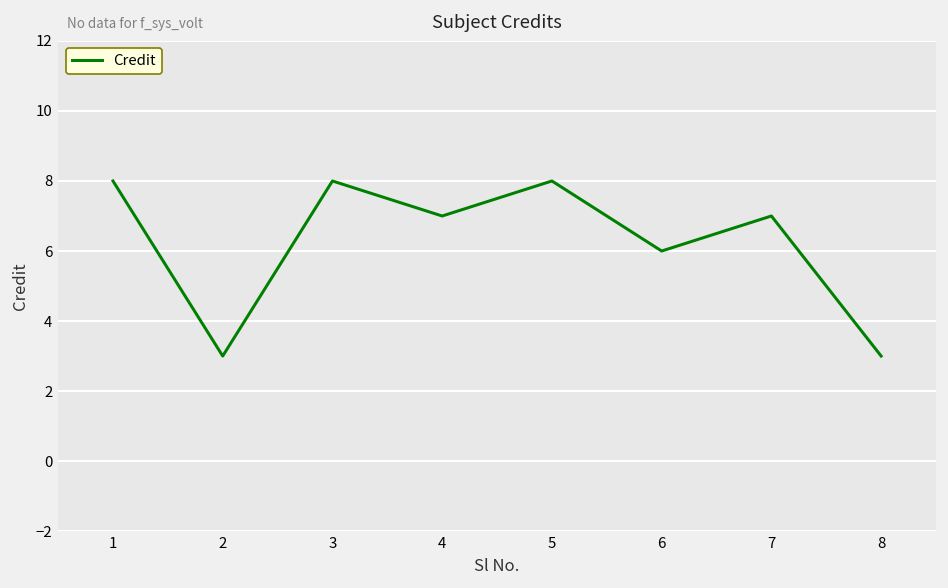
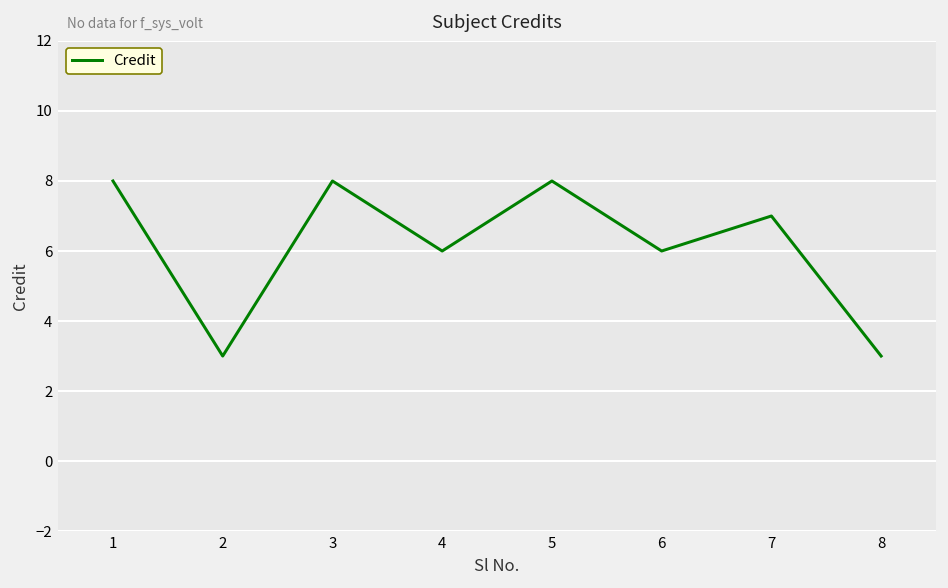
  {
    "1": 8,
    "2": 3,
    "3": 8,
-   "4": 7,
+   "4": 6,
    "5": 8,
    "6": 6,
    "7": 7,
    "8": 3
  }
